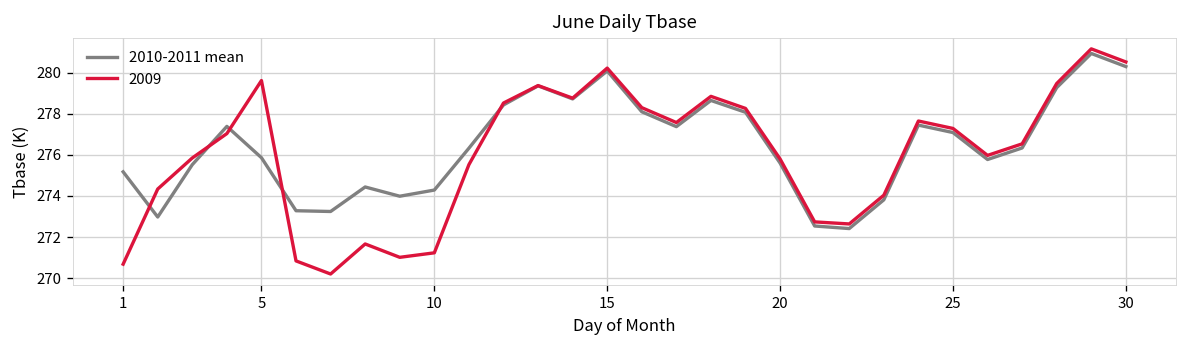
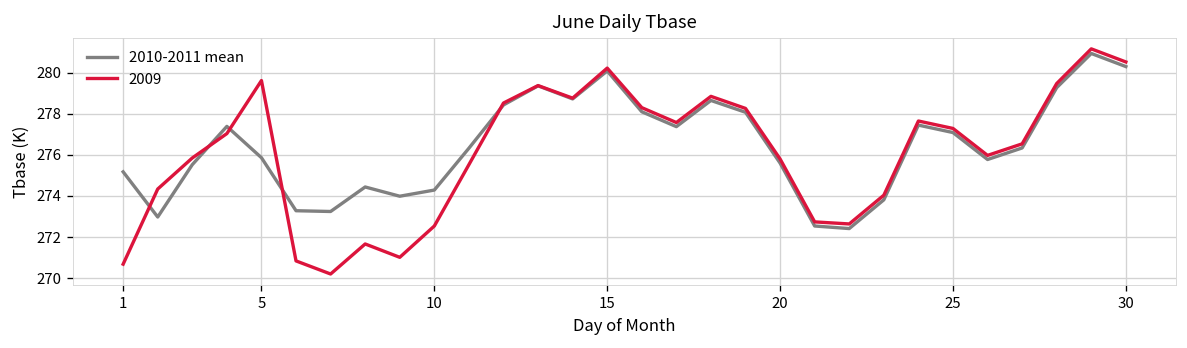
  {
    "2010-2011 mean": {
      "1": 275.2,
      "5": 275.9,
      "10": 274.3,
      "20": 275.6,
      "25": 277.1,
      "30": 280.3
    },
    "2009": {
      "1": 270.7,
      "5": 279.6,
-     "10": 271.2,
+     "10": 272.5,
      "20": 275.8,
      "25": 277.3,
      "30": 280.5
    }
  }
